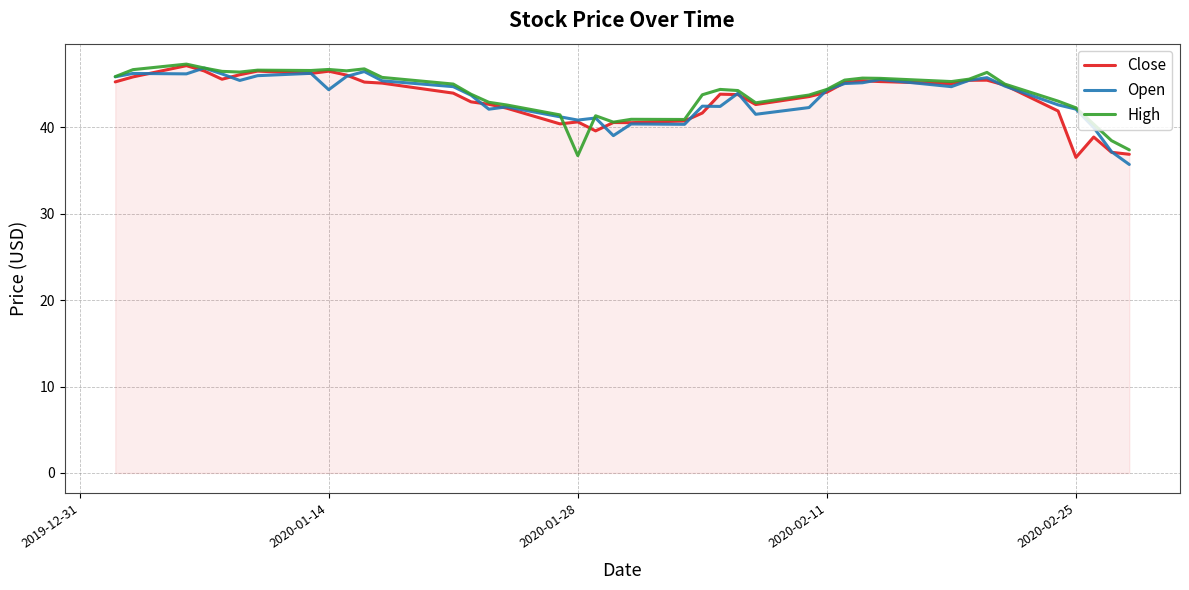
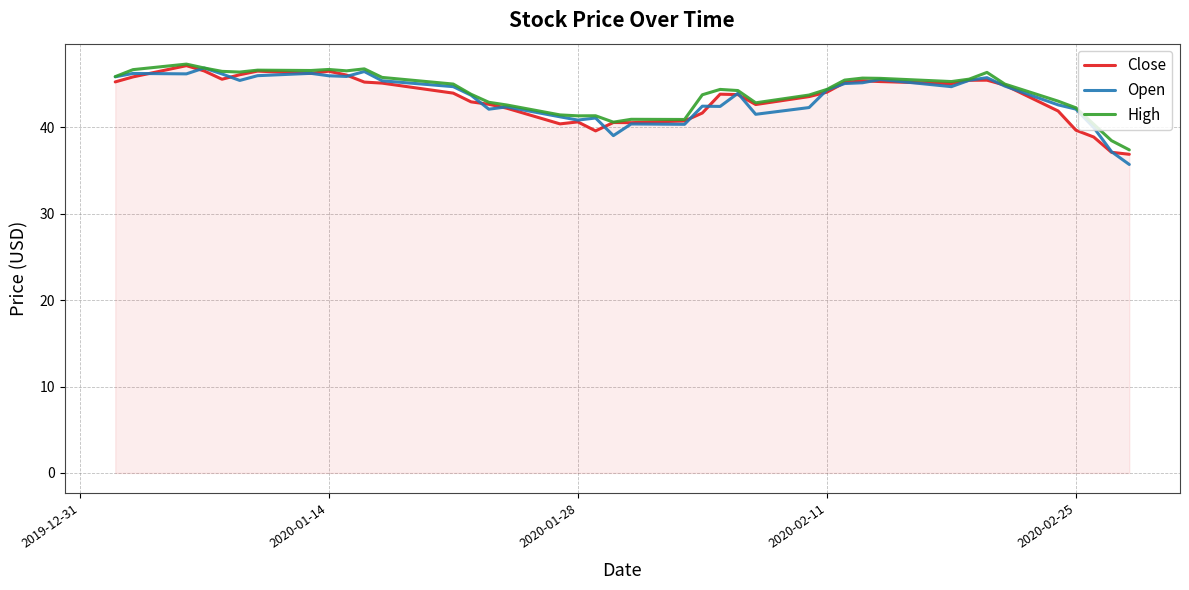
  {
    "Close": {
-     "2020-02-25": 37
+     "2020-02-25": 40
    },
    "Open": {
-     "2020-01-14": 44
+     "2020-01-14": 46
    },
    "High": {
-     "2020-01-28": 37
+     "2020-01-28": 41
    }
  }
